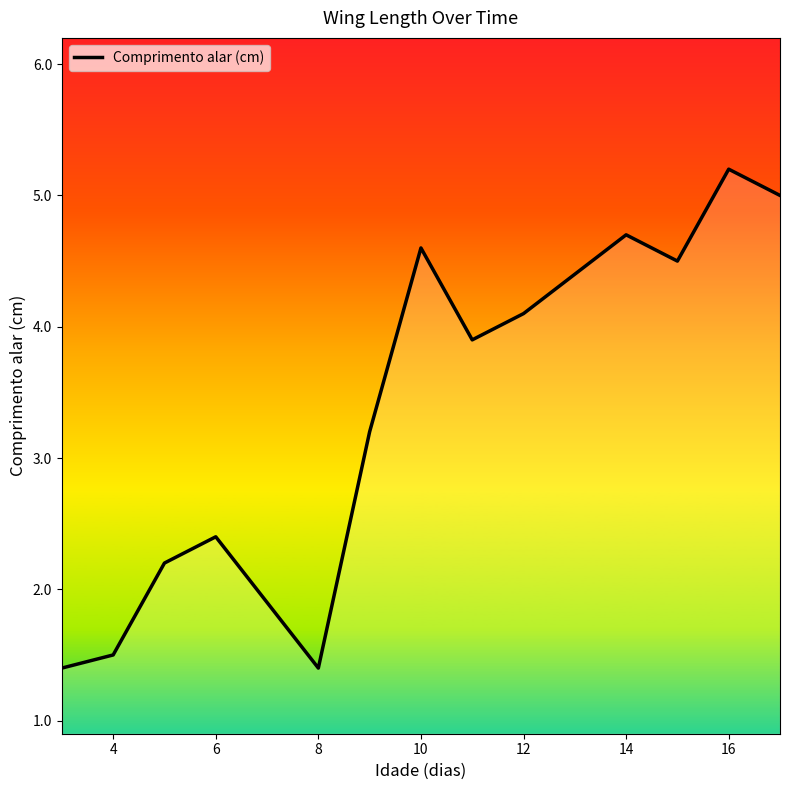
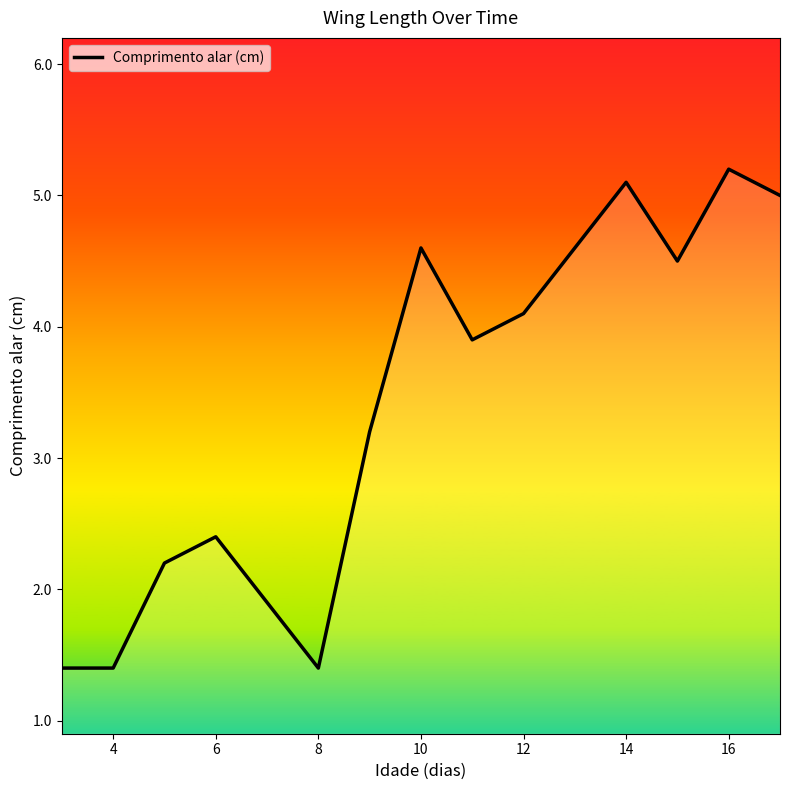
  {
-   "4": 1.5,
+   "4": 1.4,
    "6": 2.4,
    "8": 1.4,
    "10": 4.6,
    "12": 4.1,
-   "14": 4.7,
+   "14": 5.1,
    "16": 5.2
  }
